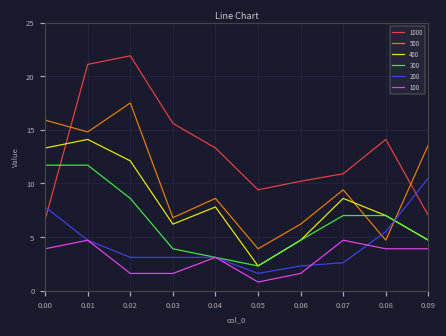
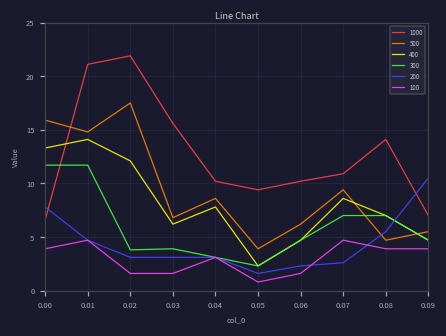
  {
    "1000": {
      "0.00": 7,
      "0.01": 21,
      "0.02": 22,
      "0.03": 16,
-     "0.04": 13,
+     "0.04": 10,
      "0.05": 9,
      "0.06": 10,
      "0.07": 11,
      "0.08": 14,
      "0.09": 7
    },
    "500": {
      "0.00": 16,
      "0.01": 15,
      "0.02": 18,
      "0.03": 7,
      "0.04": 9,
      "0.05": 4,
      "0.06": 6,
      "0.07": 9,
      "0.08": 5,
-     "0.09": 14
+     "0.09": 6
    },
    "400": {
      "0.00": 13,
      "0.01": 14,
      "0.02": 12,
      "0.03": 6,
      "0.04": 8,
      "0.07": 9
    },
    "300": {
      "0.00": 12,
      "0.01": 12,
-     "0.02": 9,
+     "0.02": 4,
      "0.03": 4,
      "0.07": 7
    },
    "200": {
      "0.00": 8,
      "0.02": 3,
      "0.03": 3,
      "0.05": 2,
      "0.06": 2,
      "0.07": 3,
      "0.08": 6,
      "0.09": 11
    },
    "100": {
      "0.00": 4,
      "0.02": 2,
      "0.03": 2,
      "0.05": 1,
      "0.06": 2,
      "0.07": 5,
      "0.08": 4,
      "0.09": 4
    }
  }
